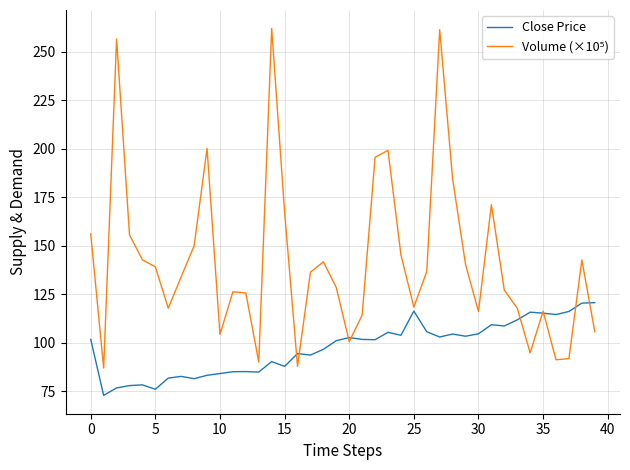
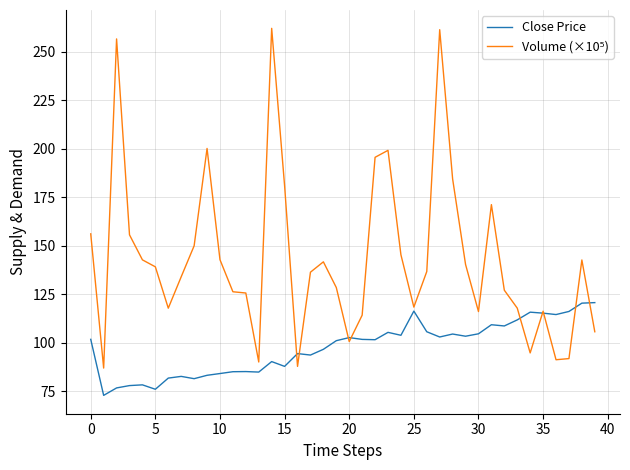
  {
    "Close Price": {
      "0": 102,
      "5": 76,
      "10": 84,
      "15": 88,
      "20": 103,
      "25": 116,
      "30": 105
    },
    "Volume (×10⁵)": {
      "0": 156,
      "5": 139,
-     "10": 104,
-     "15": 167,
+     "10": 143,
+     "15": 181,
      "20": 101,
      "25": 118,
      "30": 116
    }
  }
